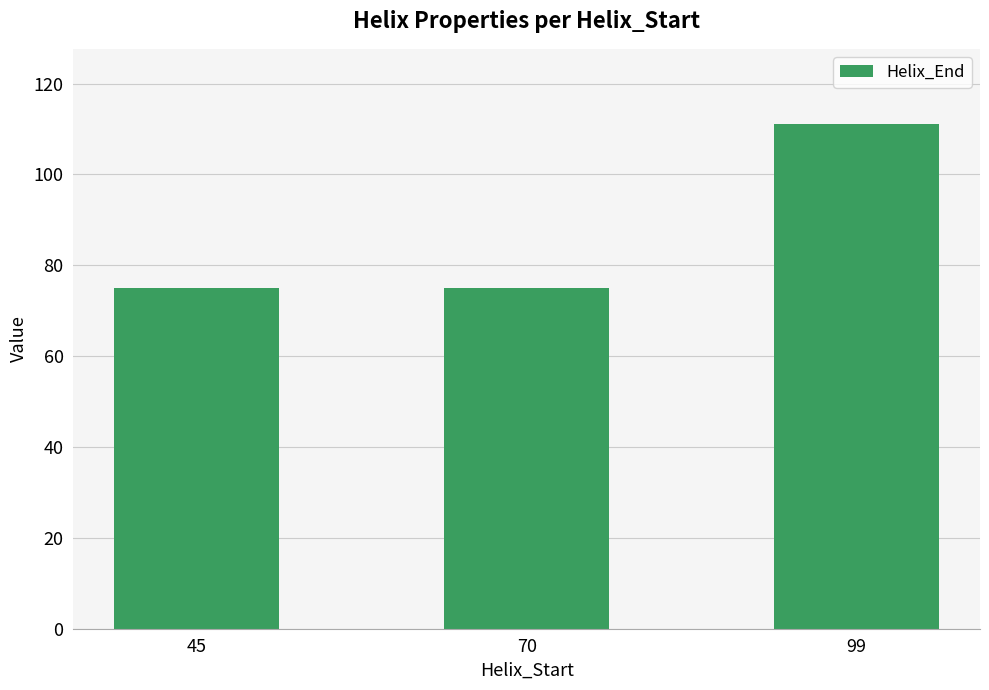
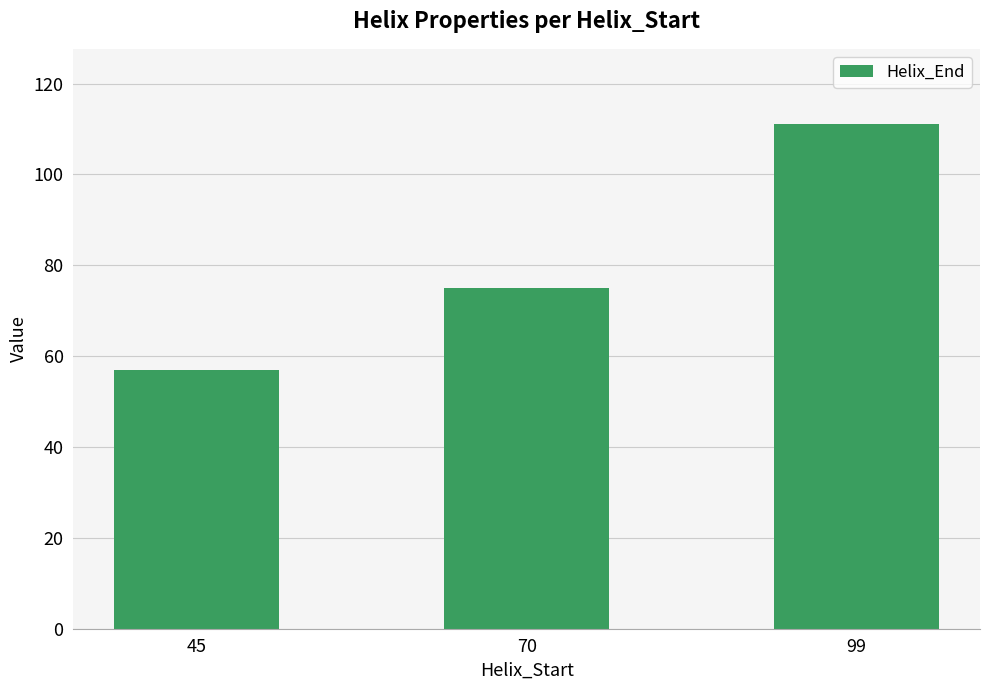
  {
-   "45": 75,
+   "45": 57,
    "70": 75,
    "99": 111
  }
